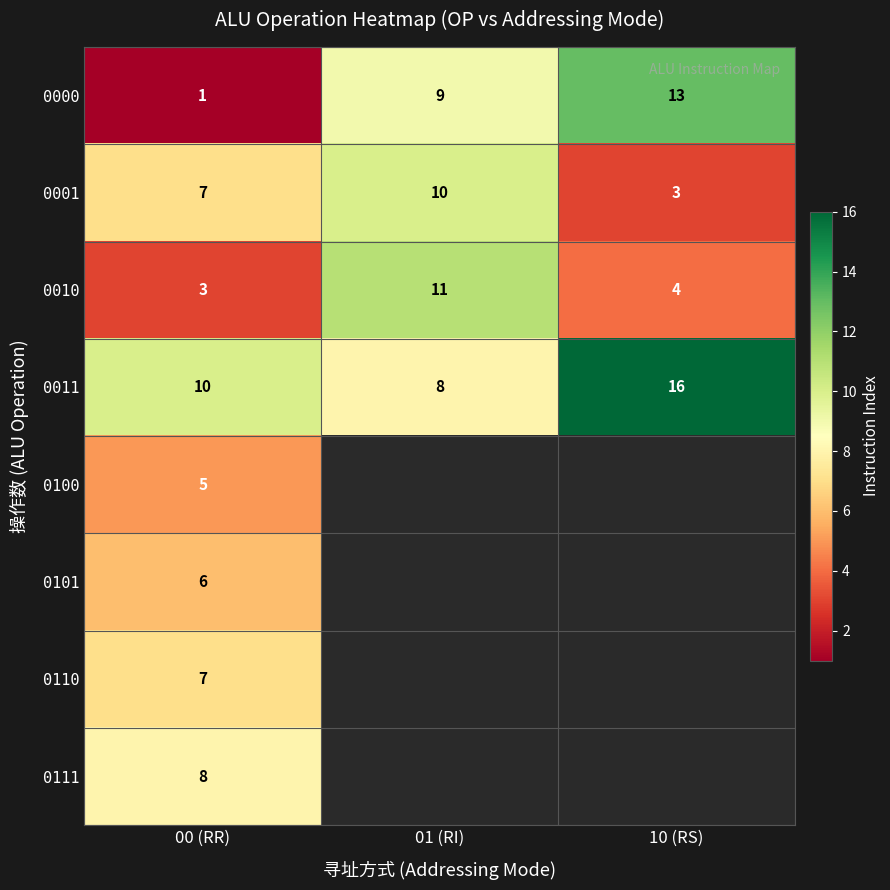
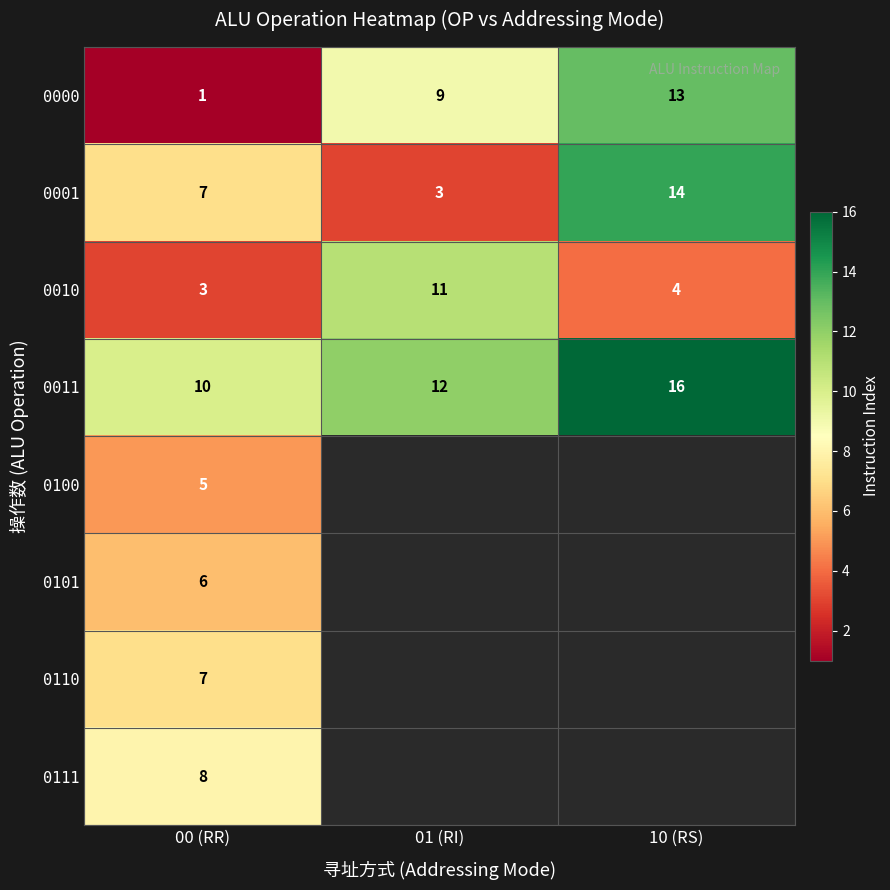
  {
    "0000": {
      "00 (RR)": 1,
      "01 (RI)": 9
    },
    "0001": {
      "00 (RR)": 7,
-     "01 (RI)": 10,
-     "10 (RS)": 3
+     "01 (RI)": 3,
+     "10 (RS)": 14
    },
    "0010": {
      "00 (RR)": 3,
      "01 (RI)": 11,
      "10 (RS)": 4
    },
    "0011": {
      "00 (RR)": 10,
-     "01 (RI)": 8,
+     "01 (RI)": 12,
      "10 (RS)": 16
    },
    "0100": {
      "00 (RR)": 5
    },
    "0101": {
      "00 (RR)": 6
    },
    "0110": {
      "00 (RR)": 7
    },
    "0111": {
      "00 (RR)": 8
    }
  }
